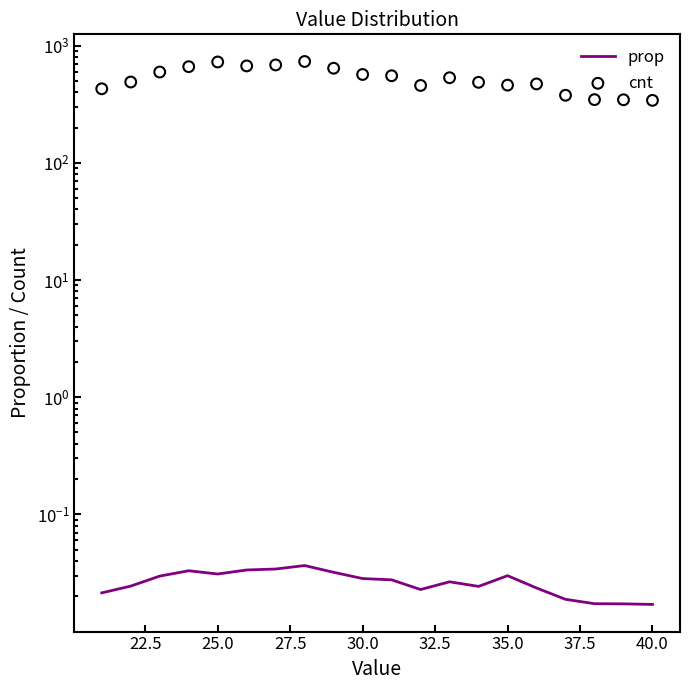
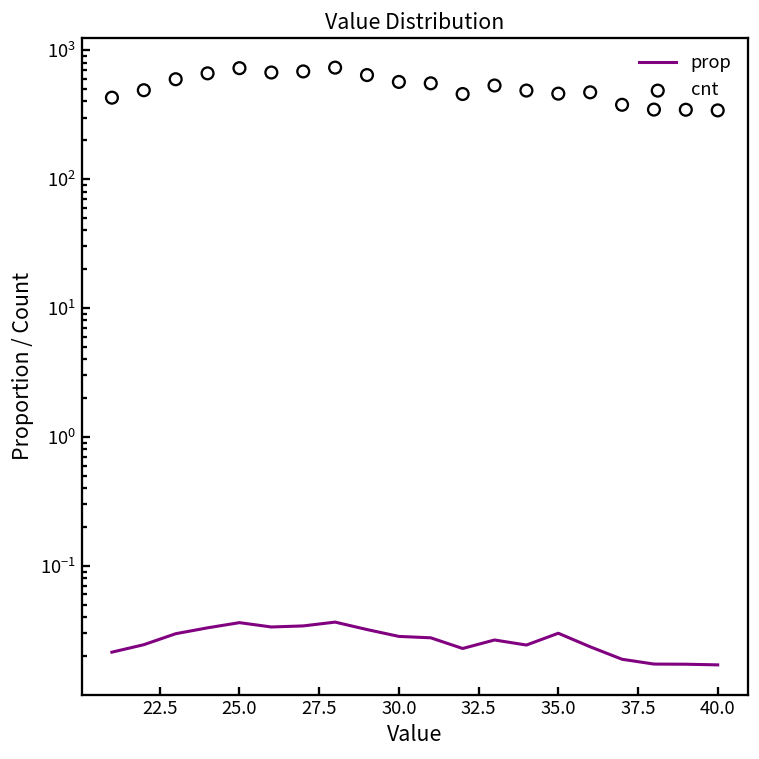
  {
    "prop": {
-     "25.0": 0.031,
+     "25.0": 0.036,
      "30.0": 0.028,
      "35.0": 0.030,
      "40.0": 0.017
    }
  }
